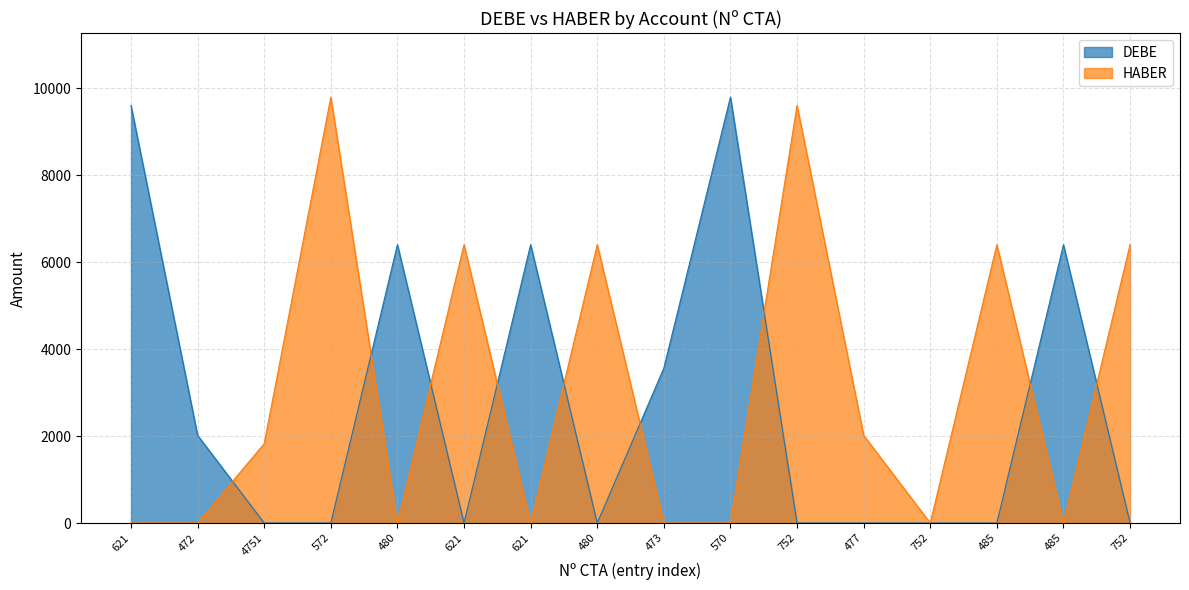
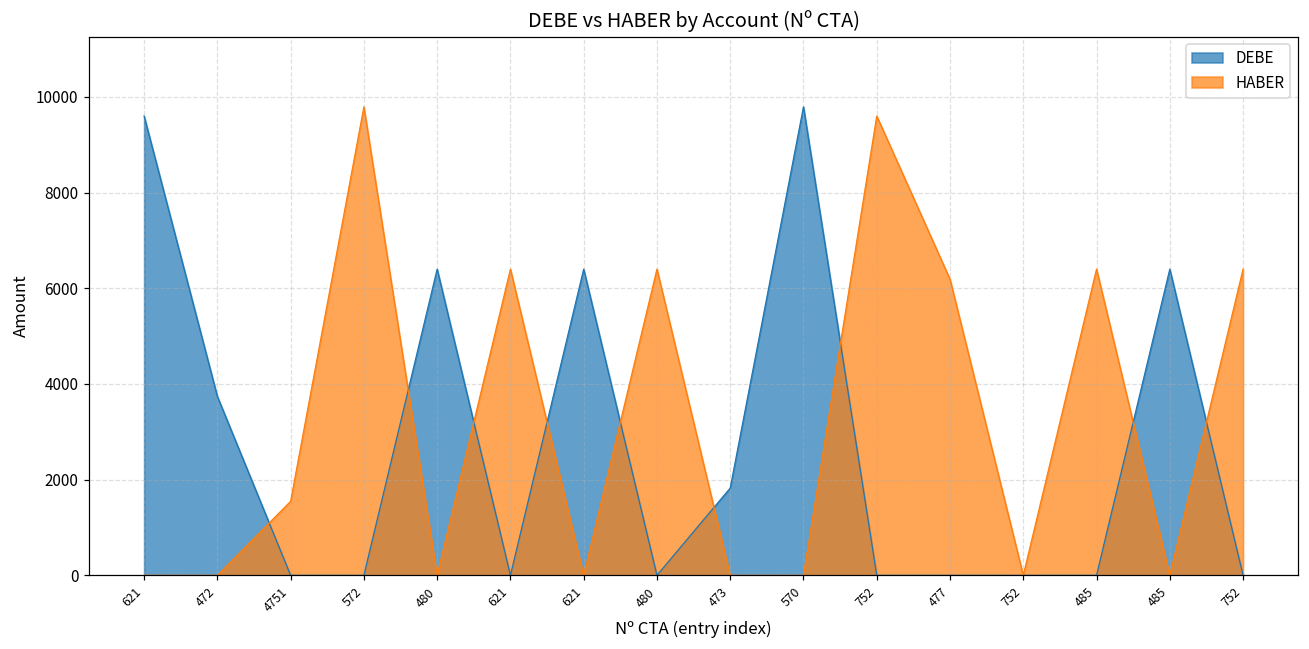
  {
    "DEBE": {
-     "472": 2000,
+     "472": 3700,
      "4751": 0,
      "572": 0,
-     "473": 3600,
+     "473": 1800,
      "570": 9800,
      "477": 0
    },
    "HABER": {
      "472": 0,
-     "4751": 1800,
+     "4751": 1500,
      "572": 9800,
      "473": 0,
      "570": 0,
-     "477": 2000
+     "477": 6200
    }
  }
